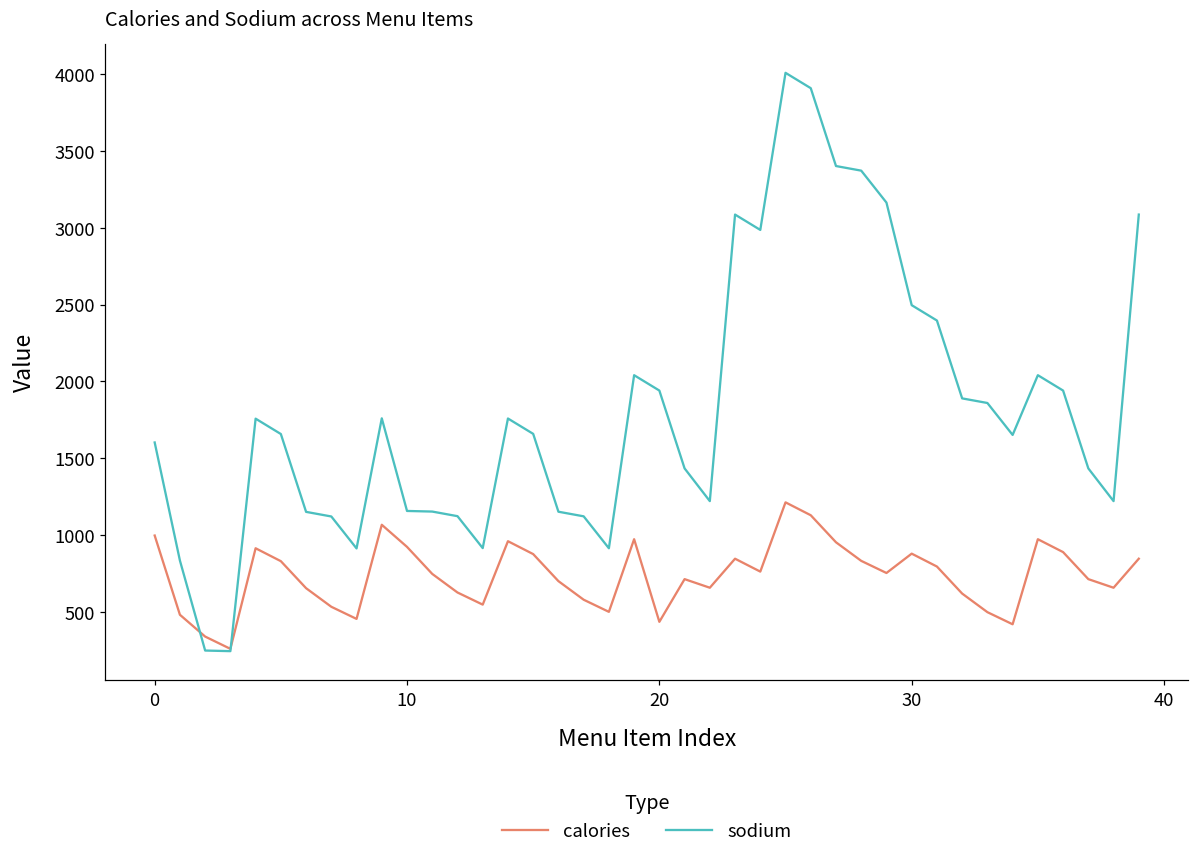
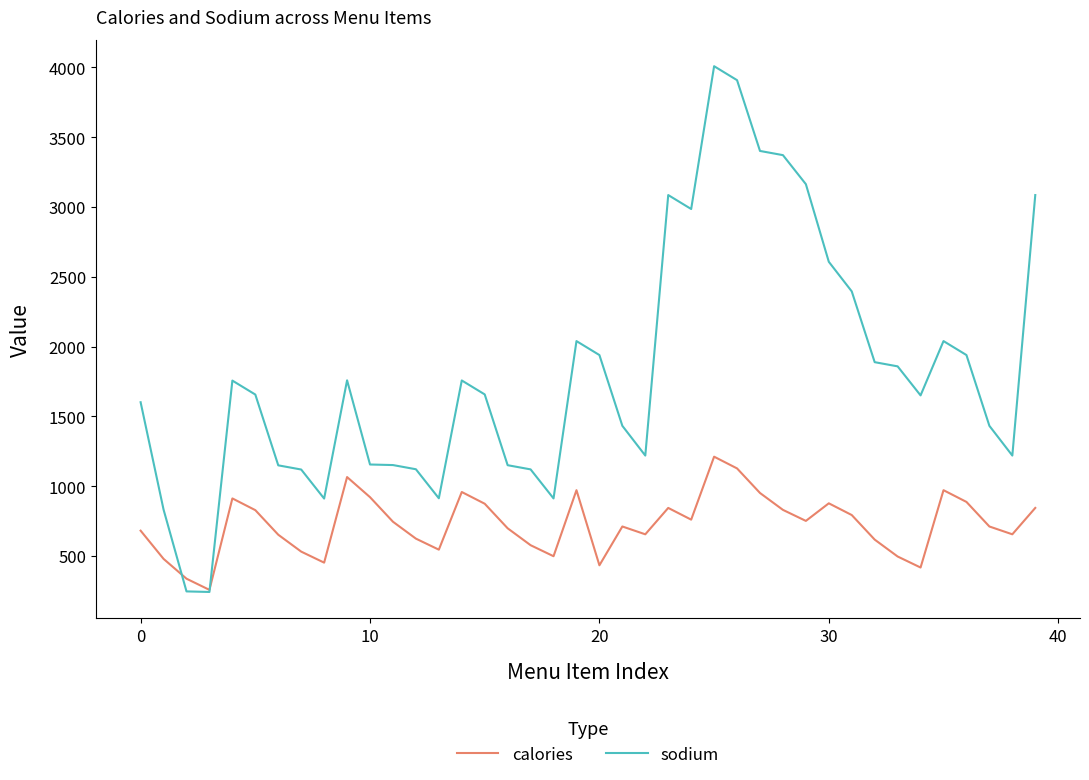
  {
    "calories": {
-     "0": 1000,
+     "0": 680,
      "10": 920,
      "20": 430,
      "30": 880
    },
    "sodium": {
      "0": 1600,
      "10": 1160,
      "20": 1940,
-     "30": 2500
+     "30": 2610
    }
  }
